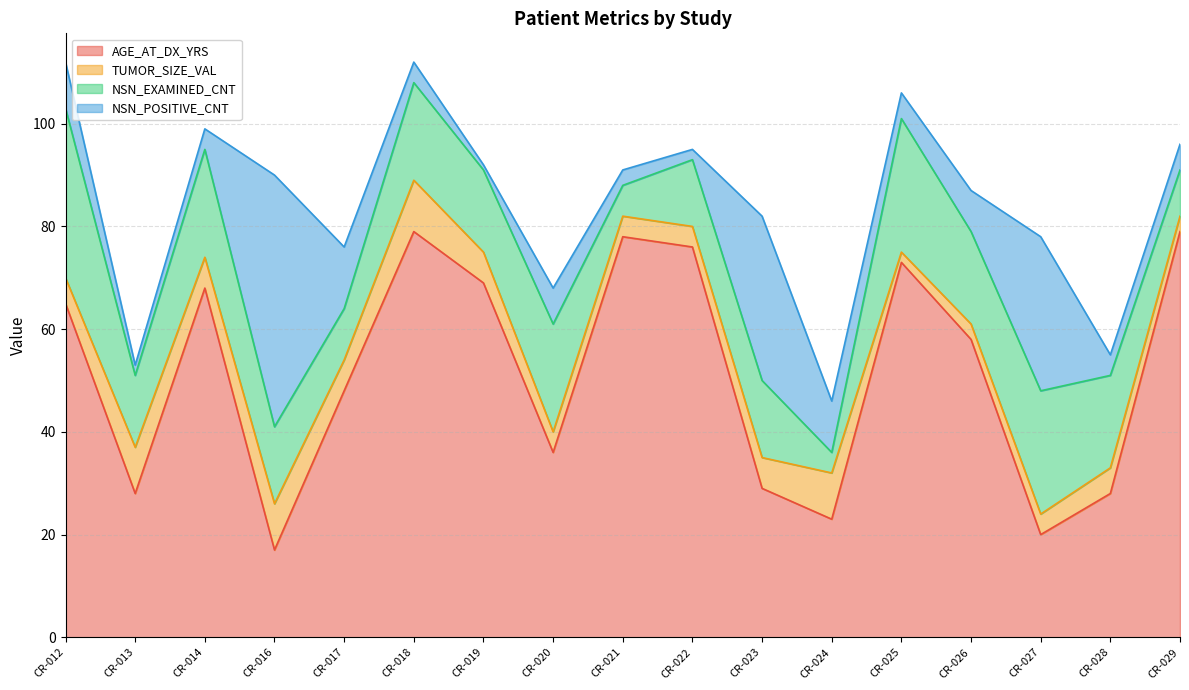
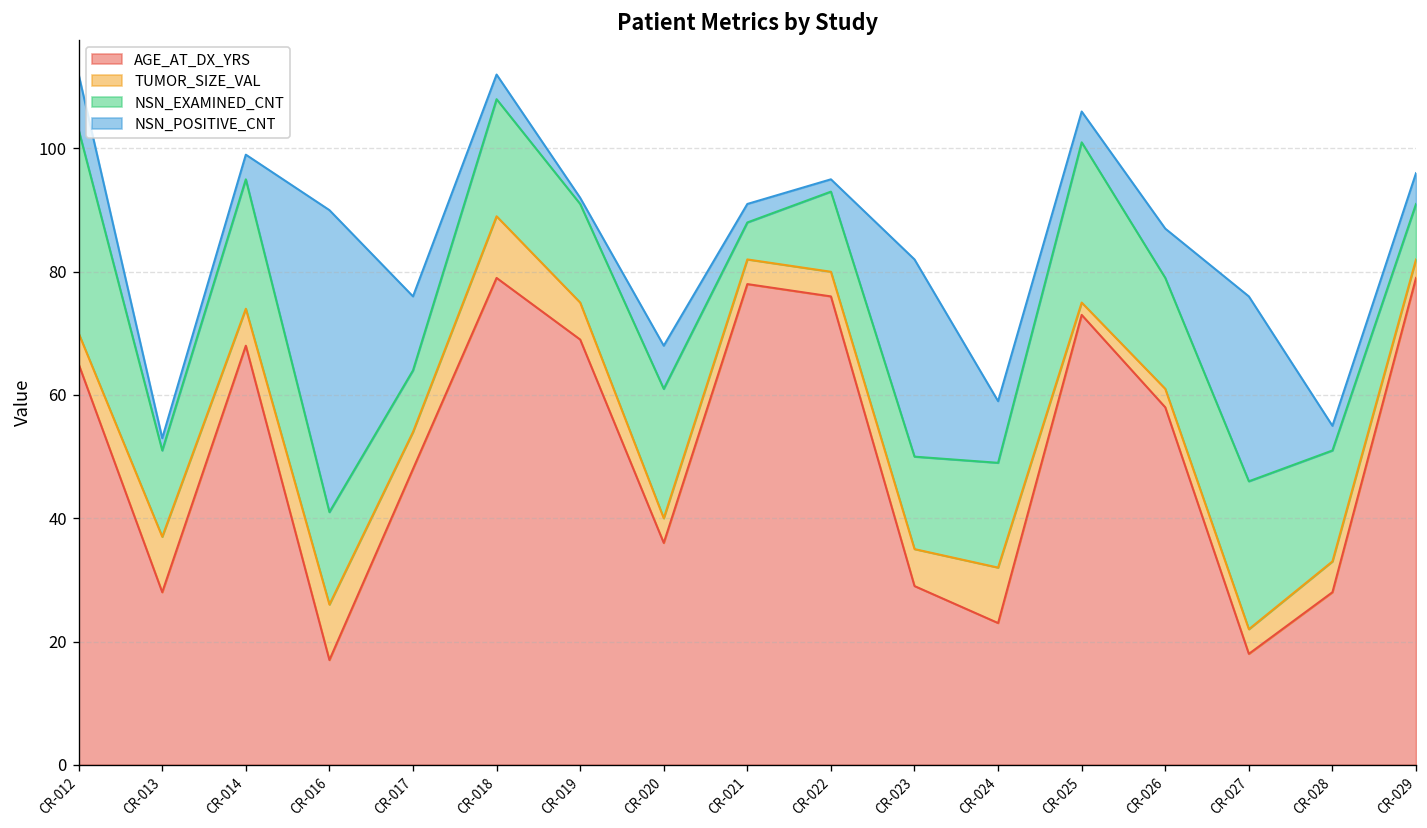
  {
    "AGE_AT_DX_YRS": {
      "CR-012": 65,
      "CR-013": 28,
      "CR-014": 68,
      "CR-016": 17,
      "CR-017": 48,
      "CR-018": 79,
      "CR-019": 69,
      "CR-020": 36,
      "CR-021": 78,
      "CR-022": 76,
      "CR-023": 29,
      "CR-024": 23,
      "CR-025": 73,
      "CR-026": 58,
-     "CR-027": 20,
+     "CR-027": 18,
      "CR-028": 28,
      "CR-029": 79
    },
    "TUMOR_SIZE_VAL": {
      "CR-012": 5,
      "CR-013": 9,
      "CR-014": 6,
      "CR-016": 9,
      "CR-017": 6,
      "CR-018": 10,
      "CR-019": 6,
      "CR-020": 4,
      "CR-021": 4,
      "CR-022": 4,
      "CR-023": 6,
      "CR-024": 9,
      "CR-025": 2,
      "CR-026": 3,
      "CR-027": 4,
      "CR-028": 5,
      "CR-029": 3
    },
    "NSN_EXAMINED_CNT": {
      "CR-012": 33,
      "CR-013": 14,
      "CR-014": 21,
      "CR-016": 15,
      "CR-017": 10,
      "CR-018": 19,
      "CR-019": 16,
      "CR-020": 21,
      "CR-021": 6,
      "CR-022": 13,
      "CR-023": 15,
-     "CR-024": 4,
+     "CR-024": 17,
      "CR-025": 26,
      "CR-026": 18,
      "CR-027": 24,
      "CR-028": 18,
      "CR-029": 9
    },
    "NSN_POSITIVE_CNT": {
      "CR-012": 9,
      "CR-013": 2,
      "CR-014": 4,
      "CR-016": 49,
      "CR-017": 12,
      "CR-018": 4,
      "CR-019": 1,
      "CR-020": 7,
      "CR-021": 3,
      "CR-022": 2,
      "CR-023": 32,
      "CR-024": 10,
      "CR-025": 5,
      "CR-026": 8,
      "CR-027": 30,
      "CR-028": 4,
      "CR-029": 5
    }
  }
